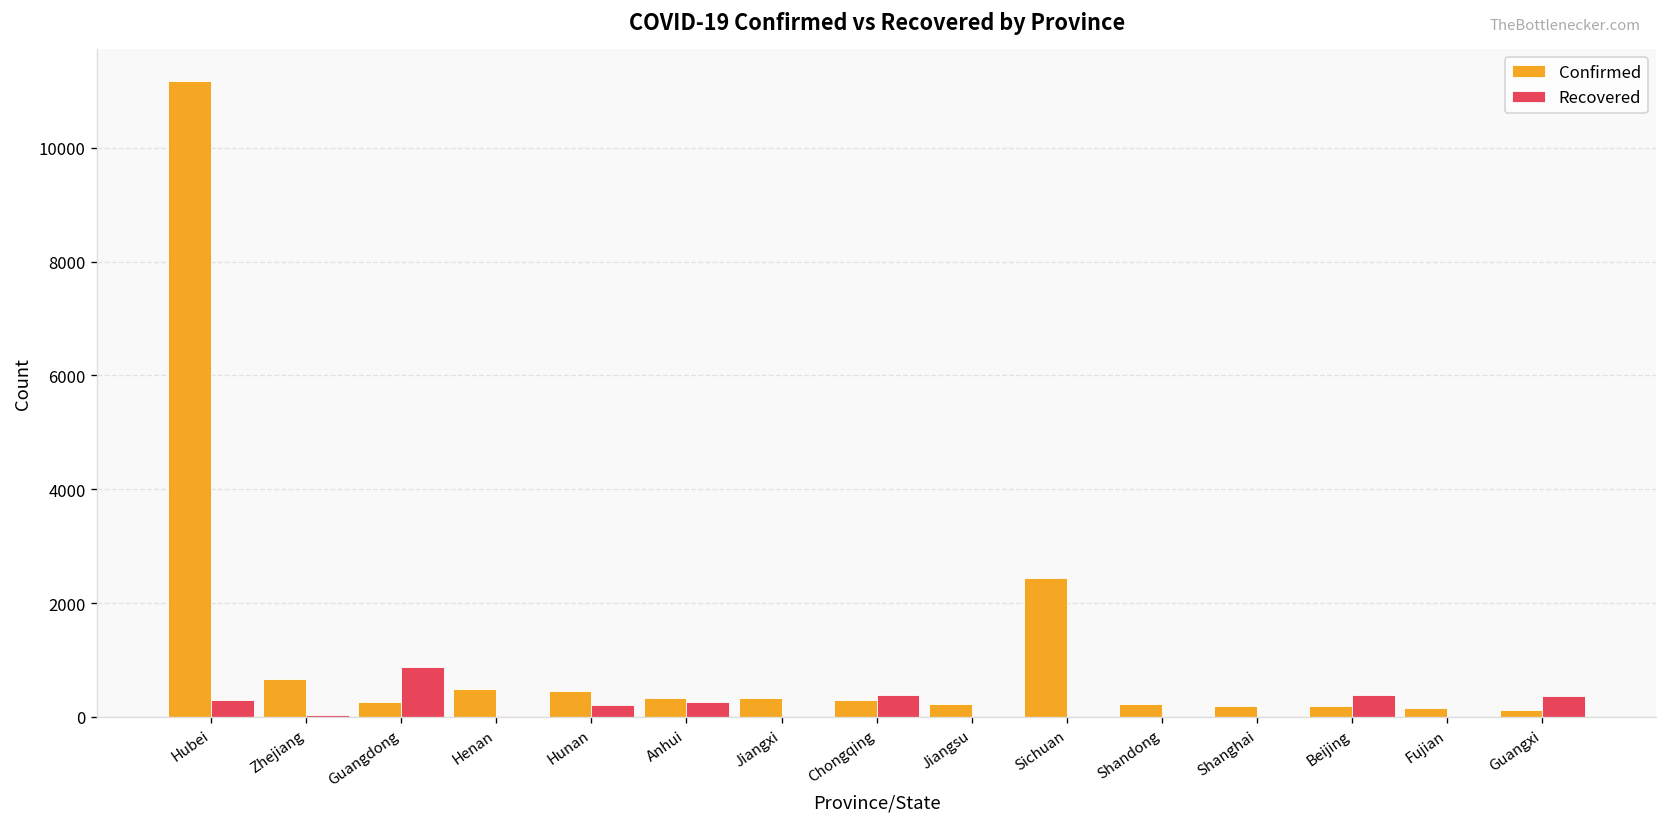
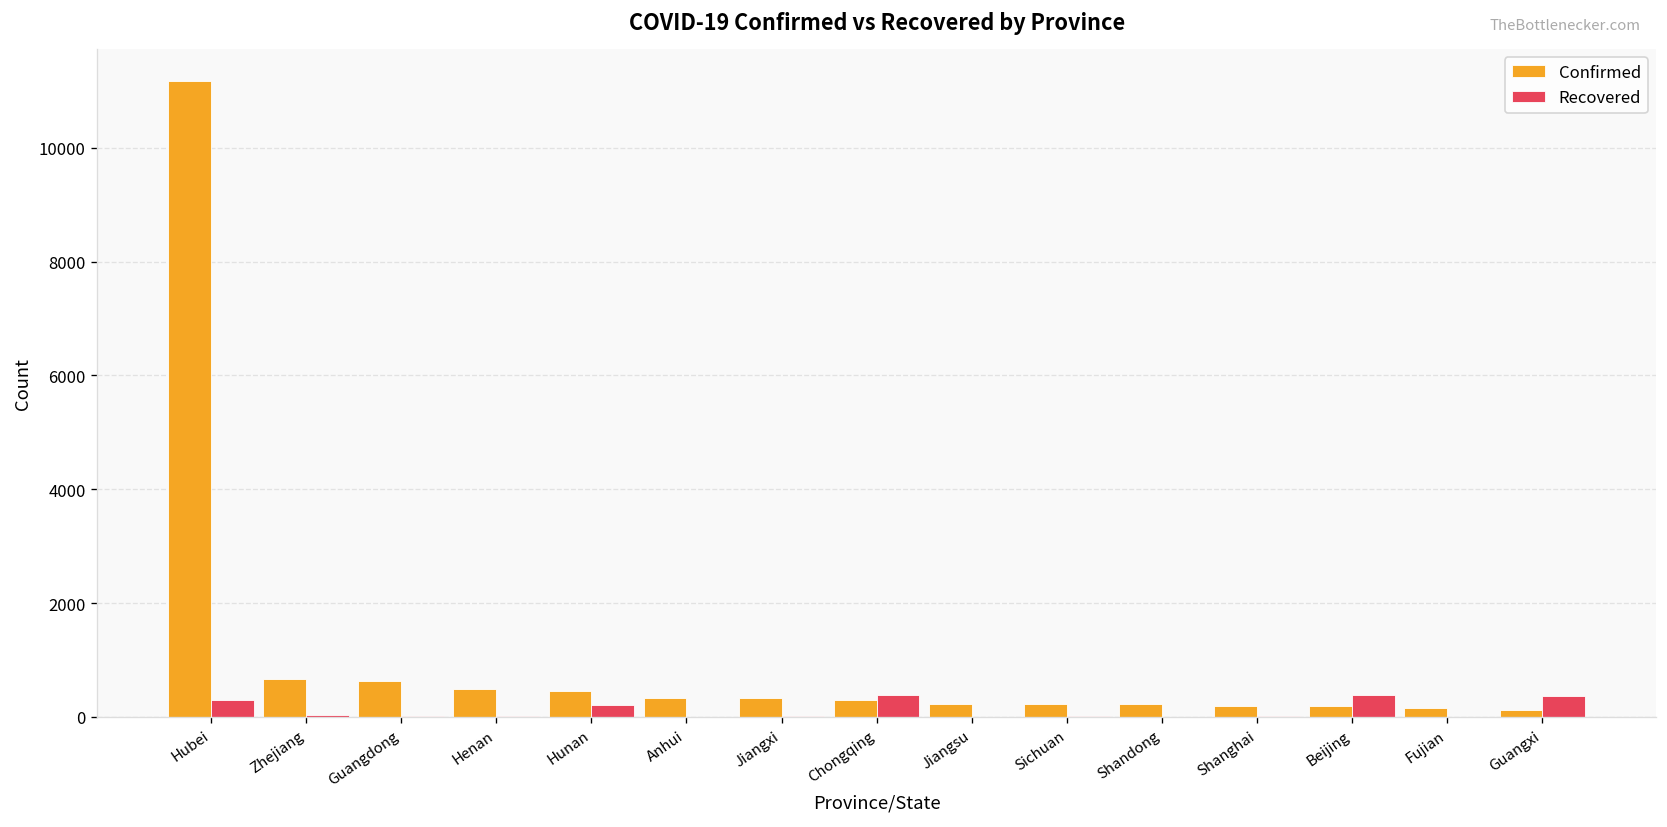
  {
    "Confirmed": {
      "Hubei": 11200,
      "Zhejiang": 700,
-     "Guangdong": 300,
+     "Guangdong": 600,
      "Henan": 500,
      "Hunan": 500,
      "Anhui": 300,
      "Jiangxi": 300,
      "Chongqing": 300,
      "Jiangsu": 200,
-     "Sichuan": 2400,
+     "Sichuan": 200,
      "Shandong": 200,
      "Shanghai": 200,
      "Beijing": 200,
      "Fujian": 200,
      "Guangxi": 100
    },
    "Recovered": {
      "Hubei": 300,
-     "Guangdong": 900,
+     "Guangdong": 0,
      "Hunan": 200,
-     "Anhui": 300,
+     "Anhui": 0,
      "Chongqing": 400,
      "Beijing": 400,
      "Fujian": 0,
      "Guangxi": 400
    }
  }
